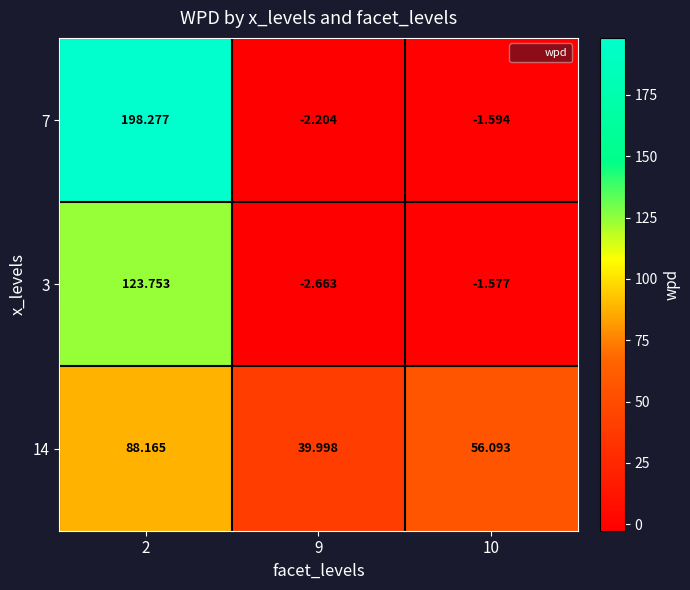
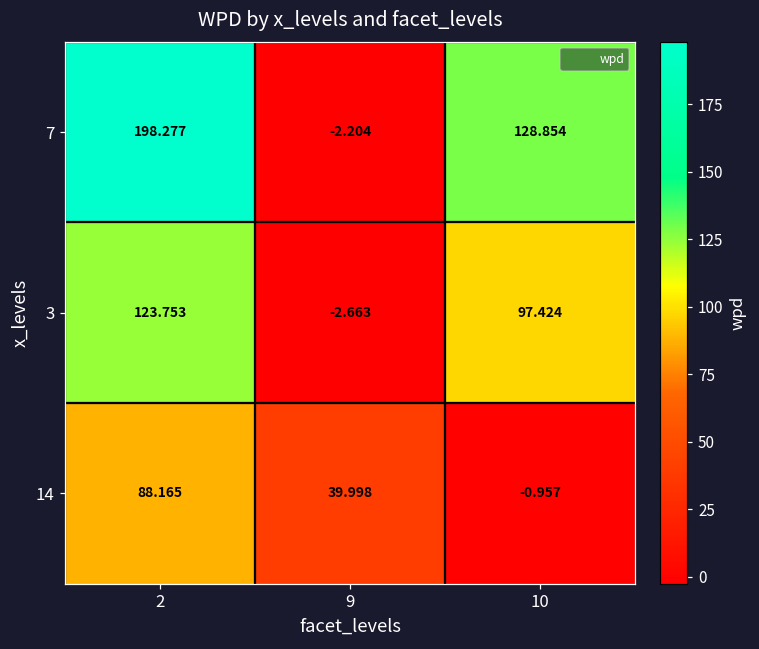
  {
    "7": {
      "2": 198.277,
      "9": -2.204,
-     "10": -1.594
+     "10": 128.854
    },
    "3": {
      "2": 123.753,
      "9": -2.663,
-     "10": -1.577
+     "10": 97.424
    },
    "14": {
      "2": 88.165,
      "9": 39.998,
-     "10": 56.093
+     "10": -0.957
    }
  }
